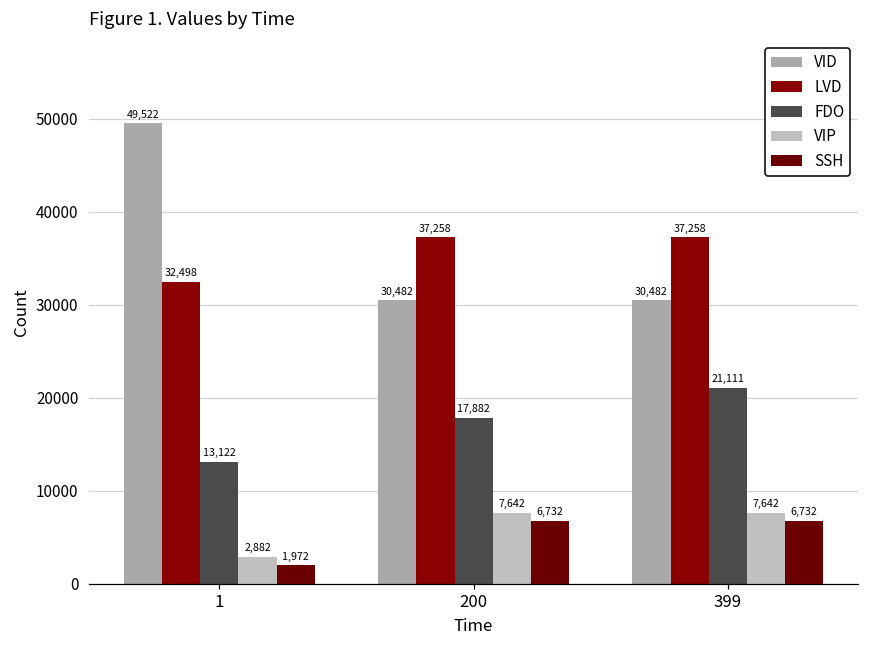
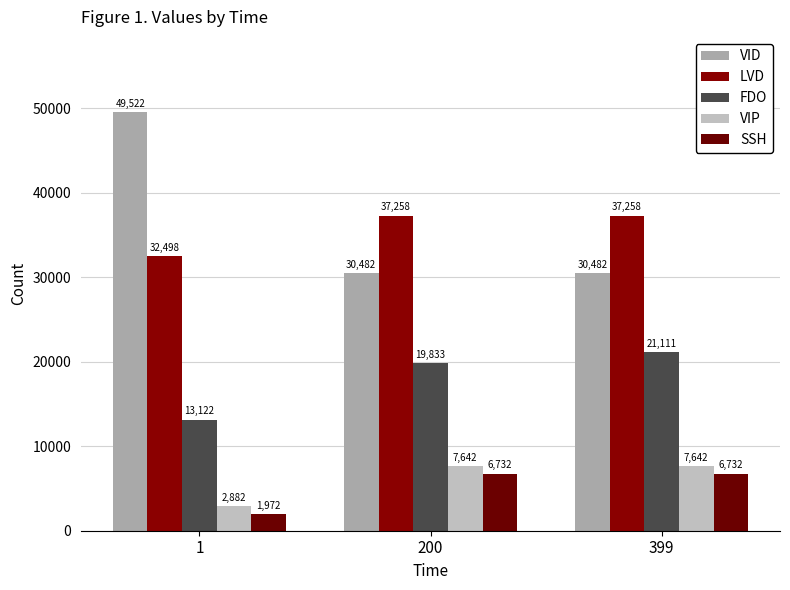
  {
    "FDO": {
      "1": "13,122",
-     "200": "17,882",
+     "200": "19,833",
      "399": "21,111"
    }
  }
